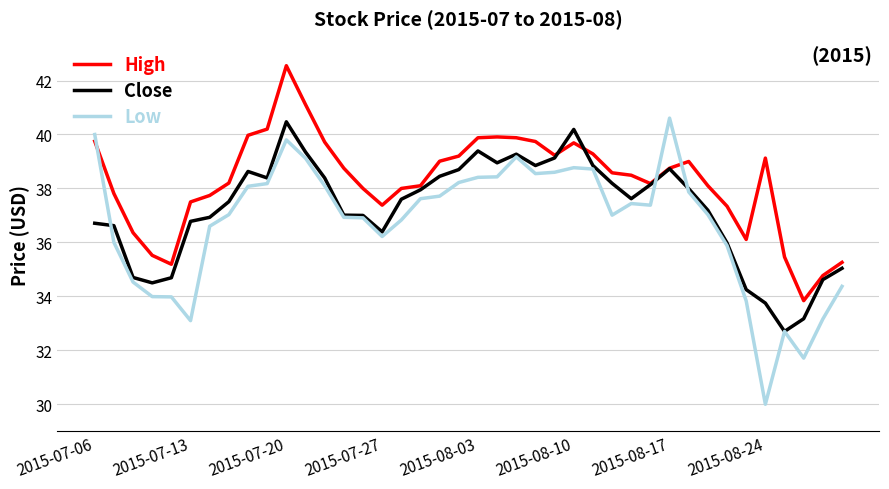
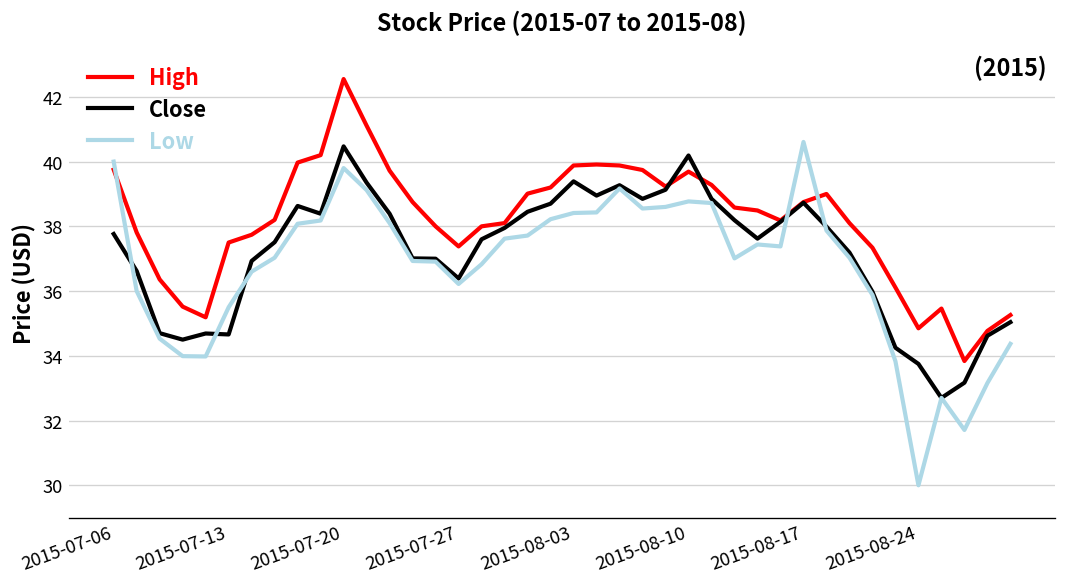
  {
    "High": {
      "2015-07-06": 39.8,
      "2015-07-13": 37.5,
      "2015-07-20": 42.5,
      "2015-07-27": 37.4,
      "2015-08-03": 39.9,
      "2015-08-10": 39.7,
-     "2015-08-24": 39.1
+     "2015-08-24": 34.8
    },
    "Close": {
-     "2015-07-06": 36.7,
-     "2015-07-13": 36.8,
+     "2015-07-06": 37.8,
+     "2015-07-13": 34.7,
      "2015-07-20": 40.5,
      "2015-07-27": 36.4,
      "2015-08-03": 39.4,
      "2015-08-10": 40.2,
      "2015-08-24": 33.8
    },
    "Low": {
      "2015-07-06": 40.0,
-     "2015-07-13": 33.1,
+     "2015-07-13": 35.5,
      "2015-07-20": 39.8,
      "2015-07-27": 36.2,
      "2015-08-03": 38.4,
      "2015-08-10": 38.8,
      "2015-08-17": 40.6,
      "2015-08-24": 30.0
    }
  }
